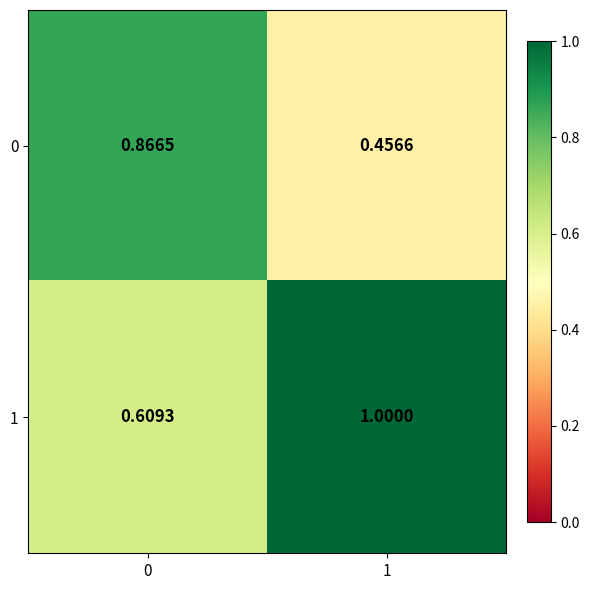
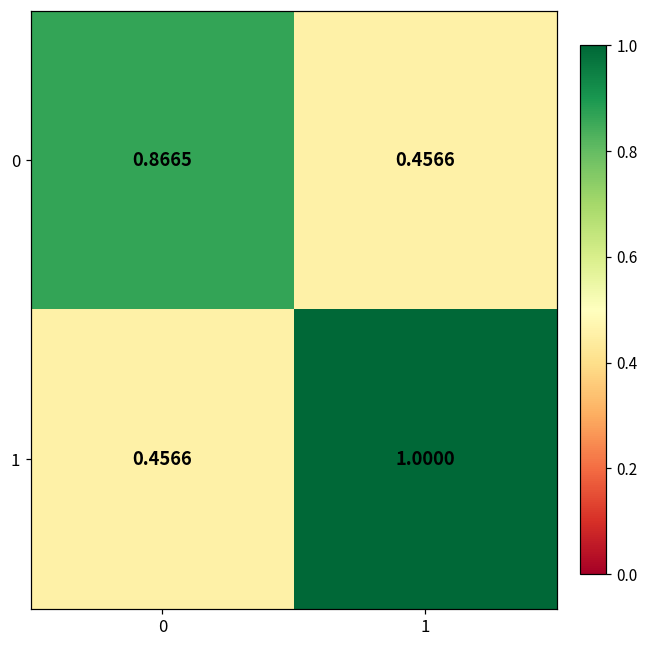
  {
    "0": {
      "0": 0.8665,
      "1": 0.4566
    },
    "1": {
-     "0": 0.6093,
+     "0": 0.4566,
      "1": 1.0000
    }
  }
